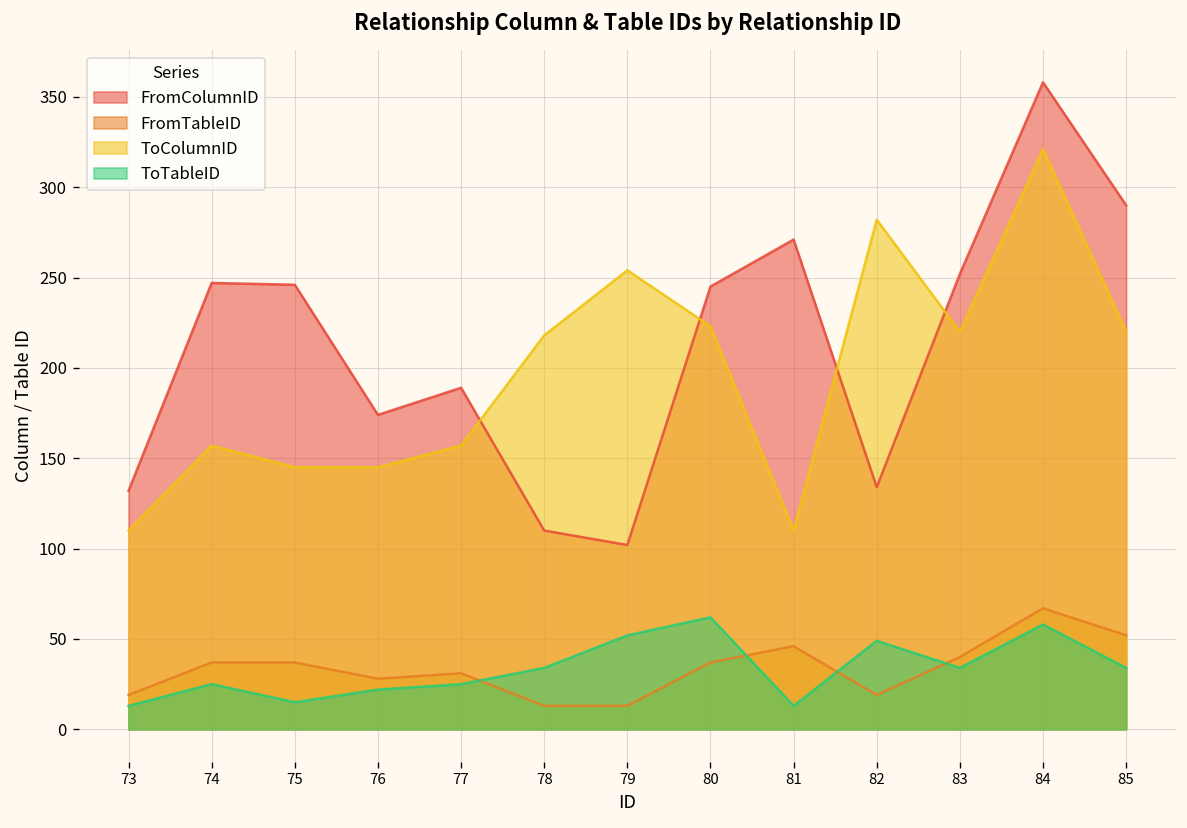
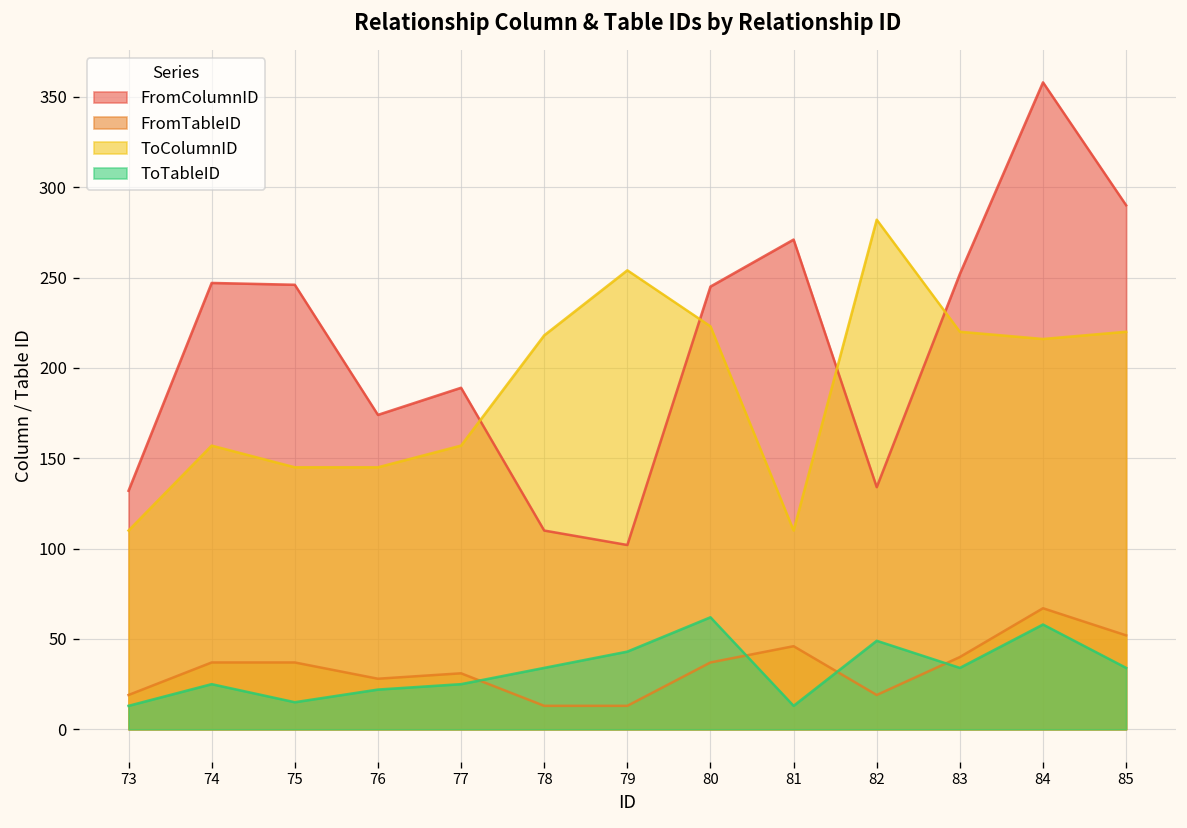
  {
    "ToColumnID": {
      "73": 110,
      "74": 157,
      "75": 145,
      "76": 145,
      "77": 157,
      "78": 218,
      "79": 254,
      "80": 223,
      "81": 110,
      "82": 282,
      "83": 220,
-     "84": 321,
+     "84": 216,
      "85": 220
    },
    "ToTableID": {
      "73": 13,
      "74": 25,
      "75": 15,
      "76": 22,
      "77": 25,
      "78": 34,
-     "79": 52,
+     "79": 43,
      "80": 62,
      "81": 13,
      "82": 49,
      "83": 34,
      "84": 58,
      "85": 34
    }
  }
